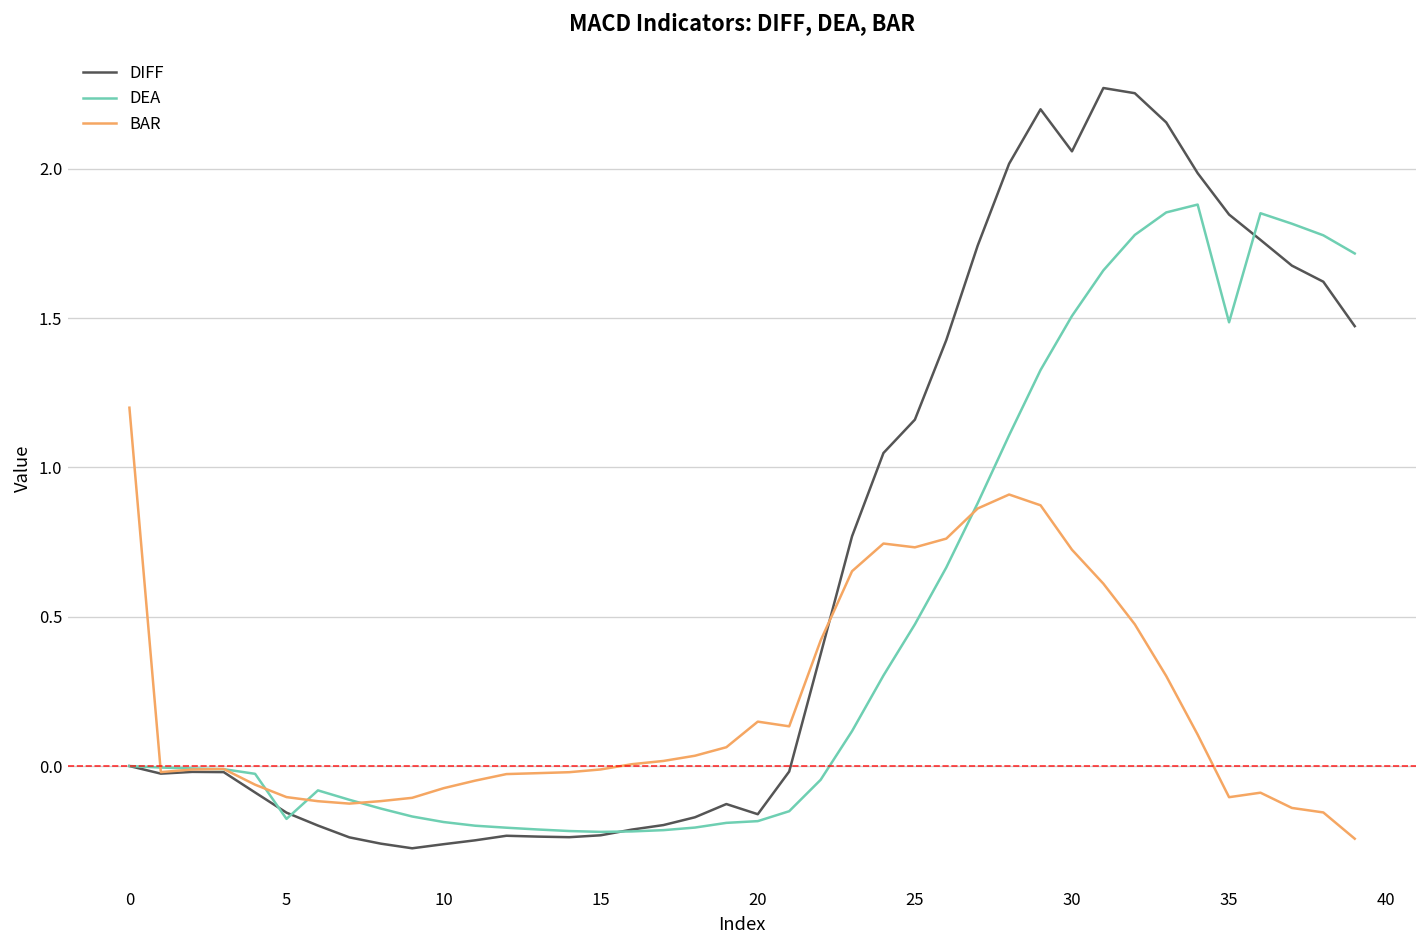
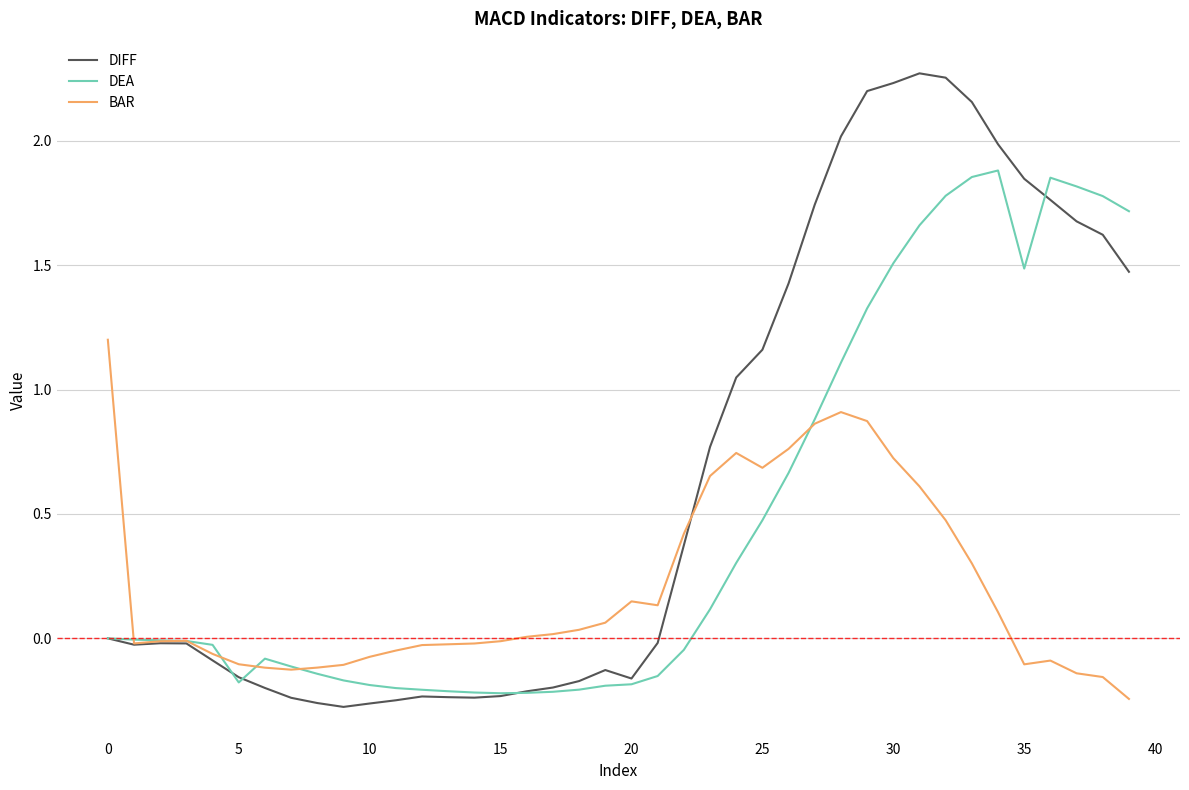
  {
    "DIFF": {
      "5": -0.16,
      "10": -0.26,
      "15": -0.23,
      "20": -0.16,
      "25": 1.16,
-     "30": 2.06,
+     "30": 2.23,
      "35": 1.85
    },
    "DEA": {
      "5": -0.18,
      "10": -0.19,
      "15": -0.22,
      "20": -0.18,
      "25": 0.47,
      "30": 1.51,
      "35": 1.49
    },
    "BAR": {
      "0": 1.20,
      "5": -0.10,
      "10": -0.07,
      "15": -0.01,
      "20": 0.15,
-     "25": 0.73,
+     "25": 0.69,
      "30": 0.72,
      "35": -0.10
    }
  }
